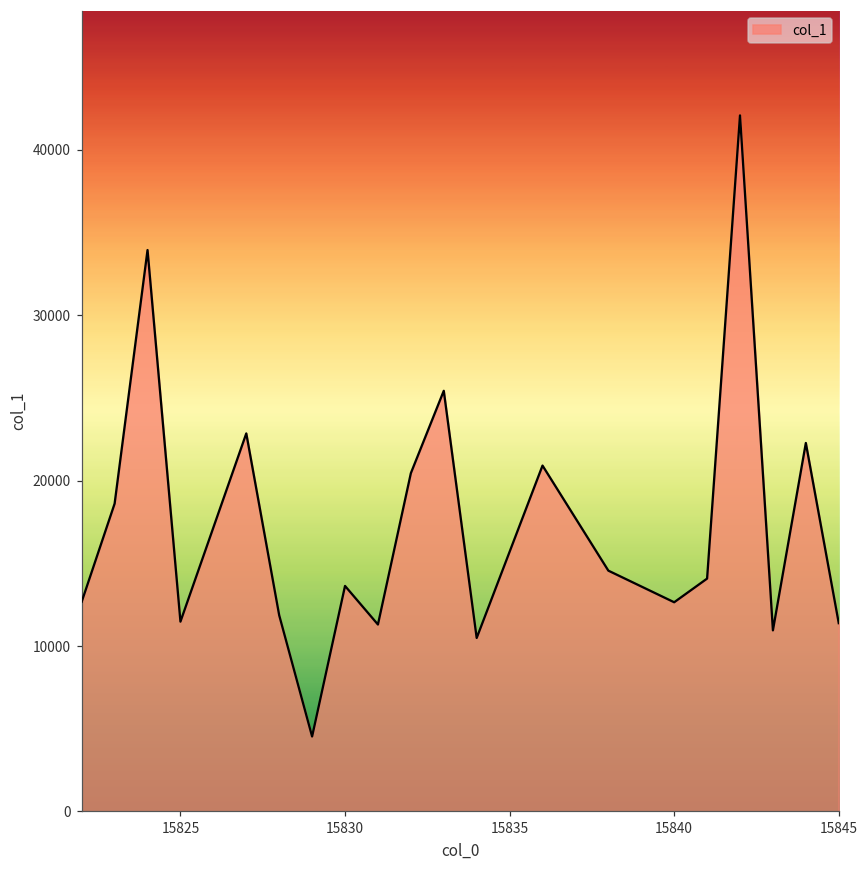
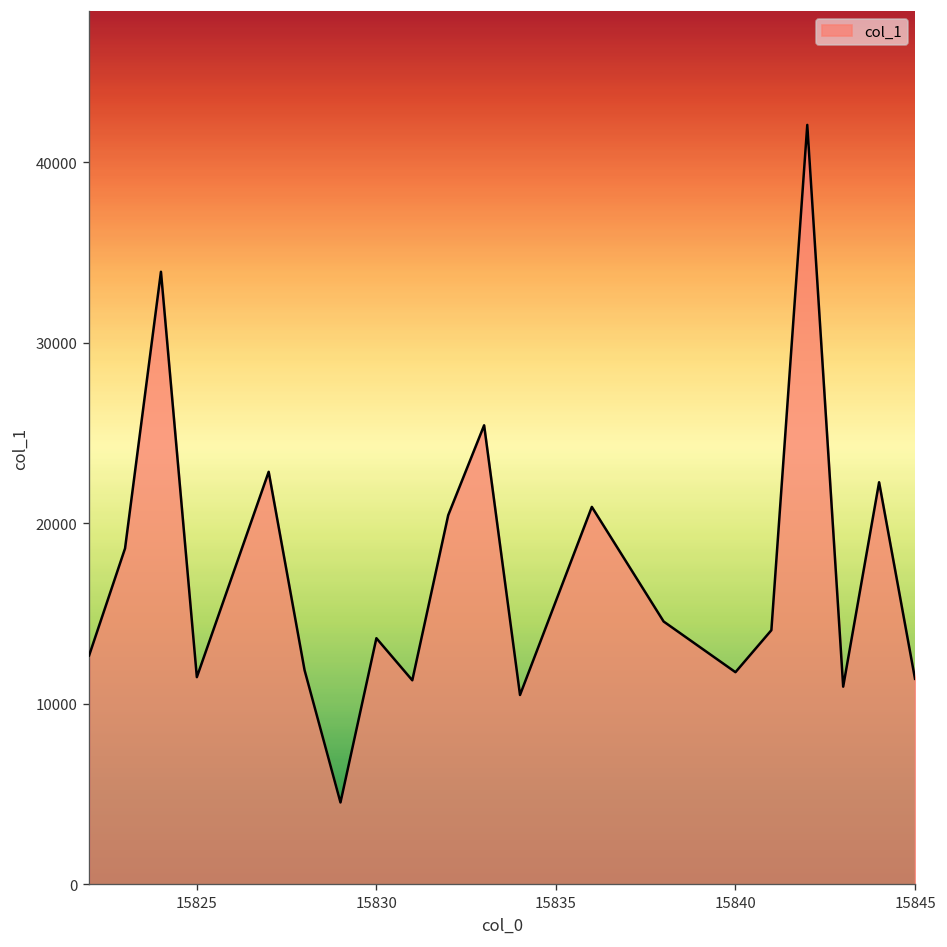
  {
    "15825": 11500,
    "15830": 13600,
-   "15840": 12600,
+   "15840": 11800,
    "15845": 11400
  }
